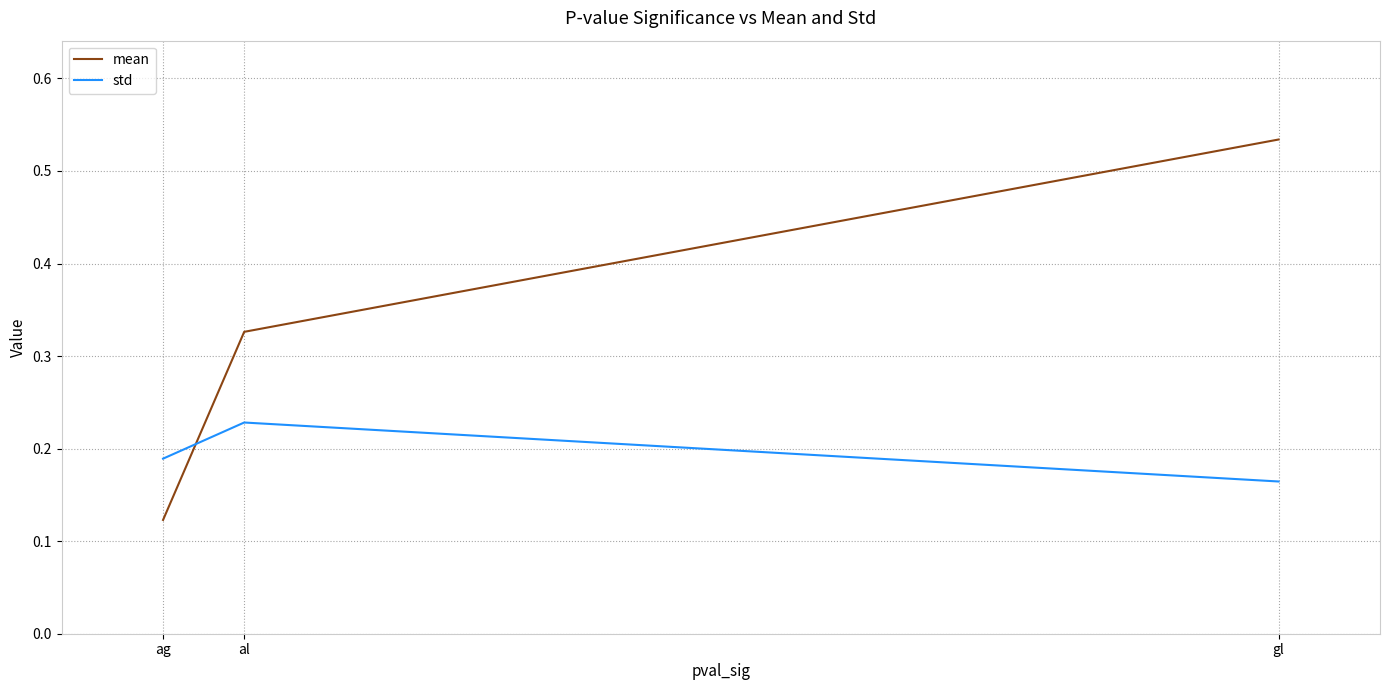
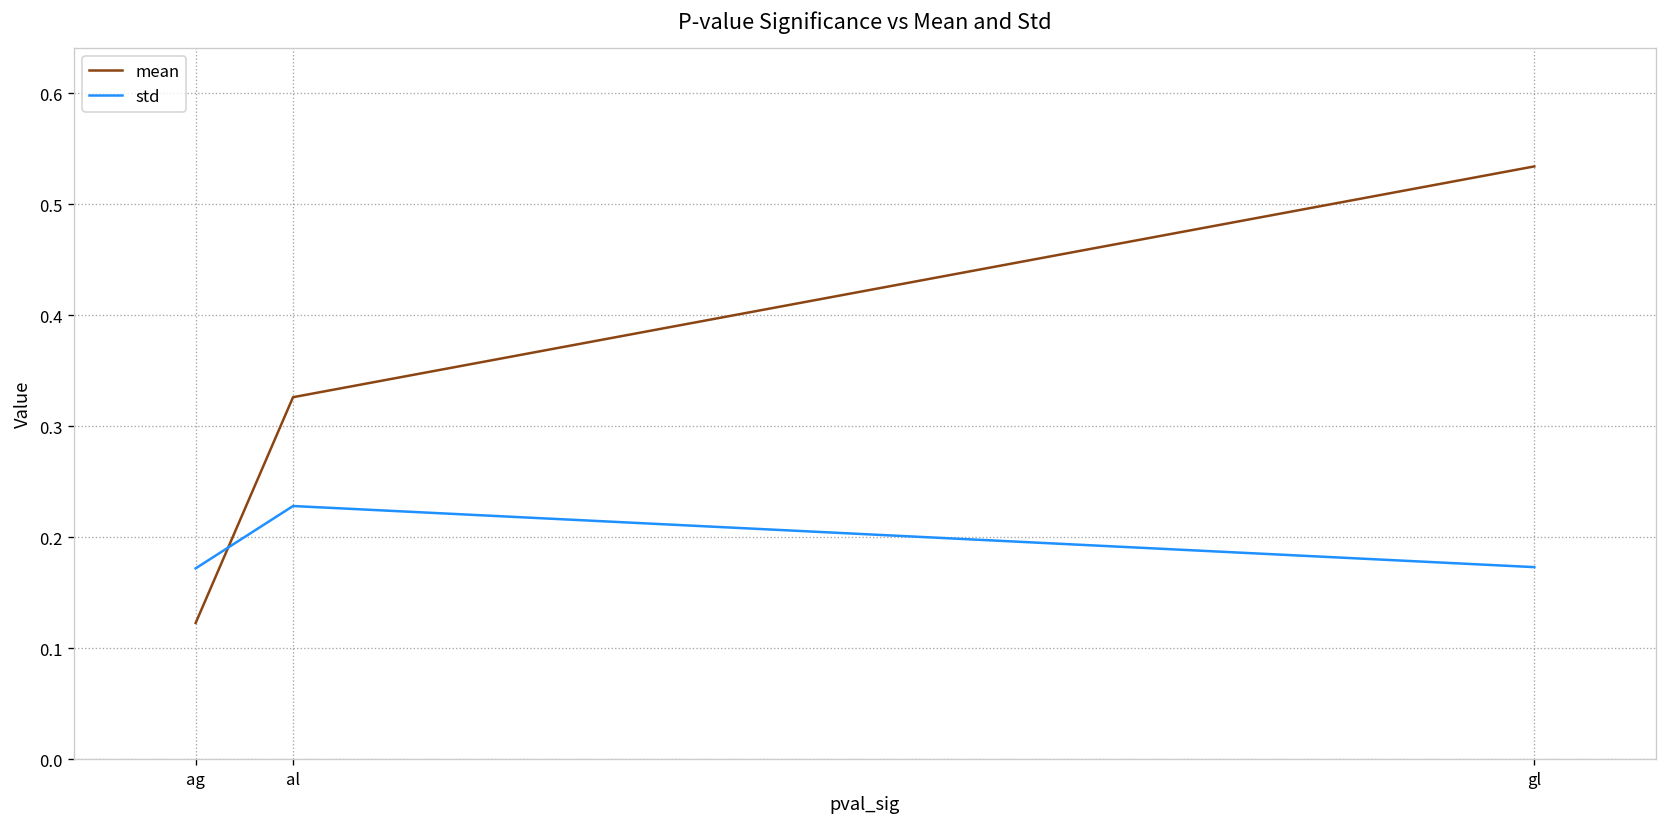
  {
    "mean": {
      "ag": 0.12,
      "al": 0.33,
      "gl": 0.53
    },
    "std": {
-     "ag": 0.19,
+     "ag": 0.17,
      "al": 0.23,
-     "gl": 0.16
+     "gl": 0.17
    }
  }
